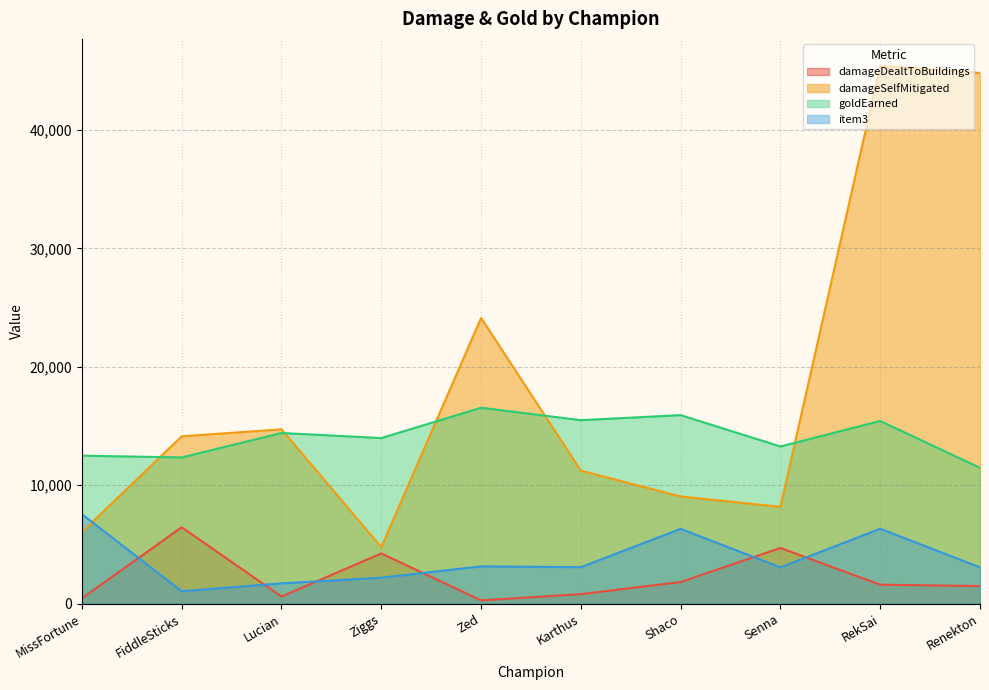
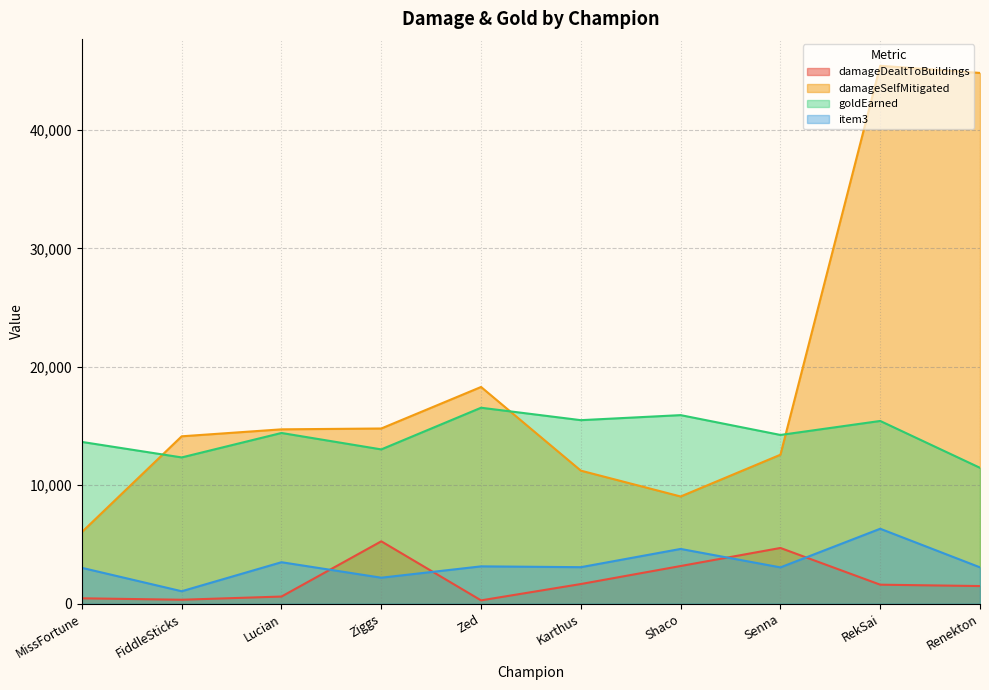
  {
    "damageDealtToBuildings": {
      "MissFortune": "500",
-     "FiddleSticks": "6,500",
+     "FiddleSticks": "300",
      "Lucian": "600",
-     "Ziggs": "4,300",
+     "Ziggs": "5,300",
      "Zed": "300",
-     "Karthus": "800",
-     "Shaco": "1,800",
+     "Karthus": "1,700",
+     "Shaco": "3,200",
      "Senna": "4,700",
      "RekSai": "1,600",
      "Renekton": "1,500"
    },
    "damageSelfMitigated": {
      "MissFortune": "6,100",
      "FiddleSticks": "14,100",
      "Lucian": "14,700",
-     "Ziggs": "4,800",
-     "Zed": "24,100",
+     "Ziggs": "14,800",
+     "Zed": "18,300",
      "Karthus": "11,200",
      "Shaco": "9,100",
-     "Senna": "8,200",
+     "Senna": "12,600",
      "Renekton": "44,800"
    },
    "goldEarned": {
-     "MissFortune": "12,500",
+     "MissFortune": "13,700",
      "FiddleSticks": "12,400",
      "Lucian": "14,400",
-     "Ziggs": "14,000",
+     "Ziggs": "13,000",
      "Zed": "16,500",
      "Karthus": "15,500",
      "Shaco": "15,900",
-     "Senna": "13,300",
+     "Senna": "14,200",
      "RekSai": "15,400",
      "Renekton": "11,500"
    },
    "item3": {
-     "MissFortune": "7,600",
+     "MissFortune": "3,000",
      "FiddleSticks": "1,100",
-     "Lucian": "1,700",
+     "Lucian": "3,500",
      "Ziggs": "2,200",
      "Zed": "3,200",
      "Karthus": "3,100",
-     "Shaco": "6,300",
+     "Shaco": "4,600",
      "Senna": "3,100",
      "RekSai": "6,300",
      "Renekton": "3,100"
    }
  }
